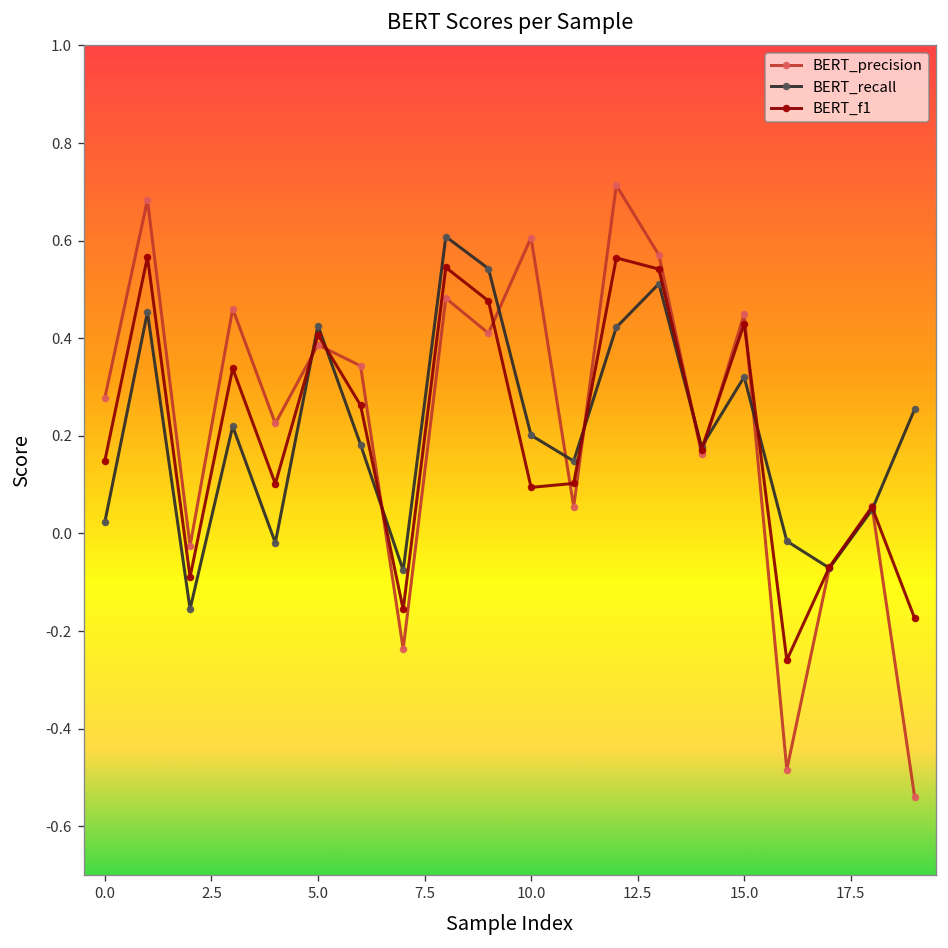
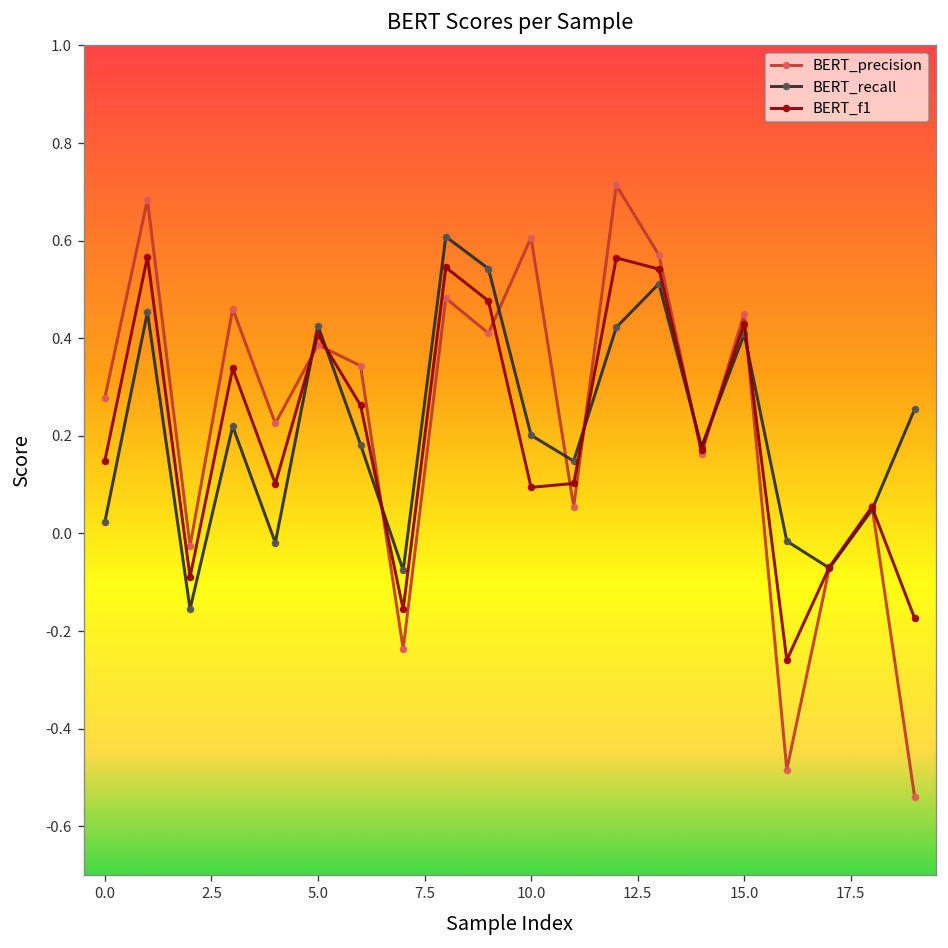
  {
    "BERT_precision": {
      "0.0": 0.28,
      "5.0": 0.39,
      "10.0": 0.61,
      "15.0": 0.45
    },
    "BERT_recall": {
      "0.0": 0.02,
      "5.0": 0.43,
      "10.0": 0.20,
-     "15.0": 0.32
+     "15.0": 0.41
    },
    "BERT_f1": {
      "0.0": 0.15,
      "5.0": 0.41,
      "10.0": 0.09,
      "15.0": 0.43
    }
  }
